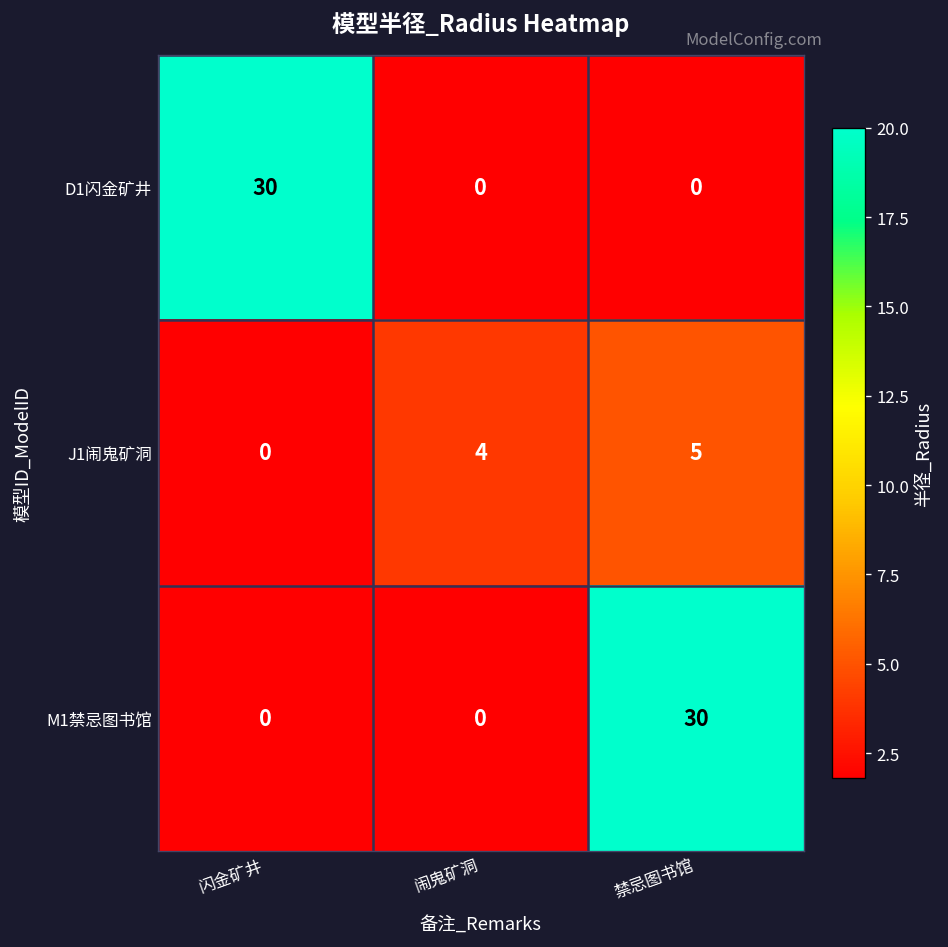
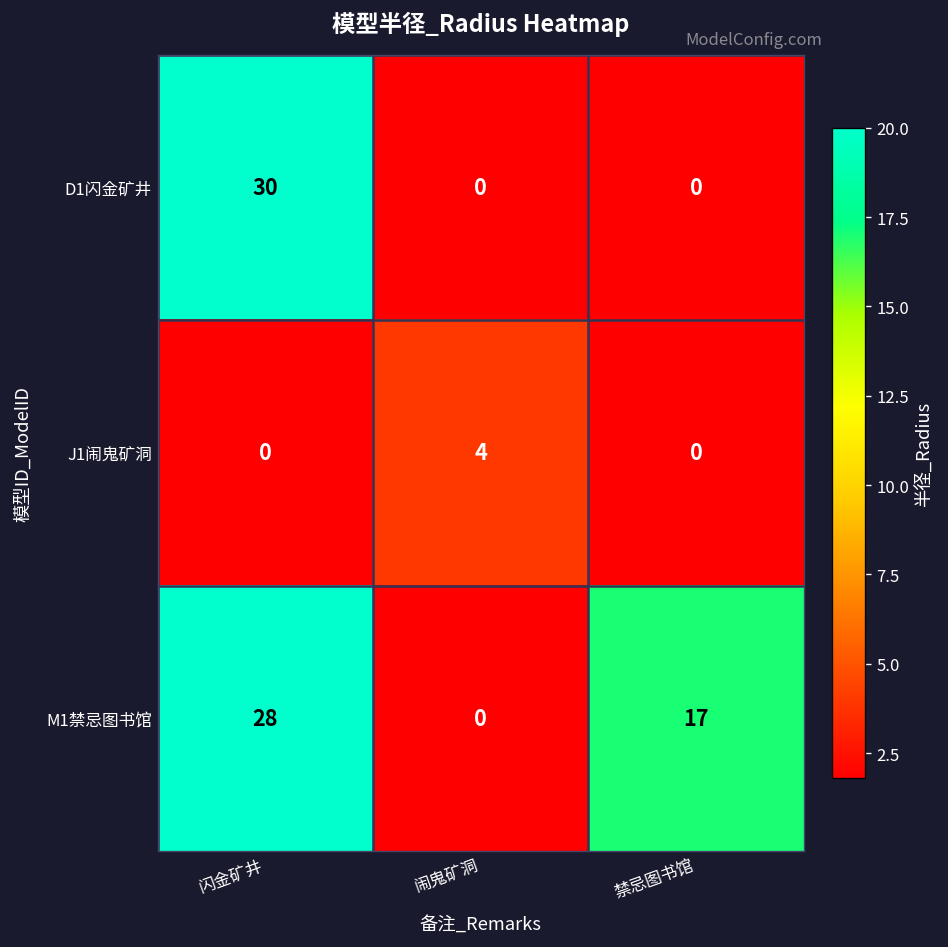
  {
    "D1闪金矿井": {
      "闪金矿井": 30,
      "闹鬼矿洞": 0,
      "禁忌图书馆": 0
    },
    "J1闹鬼矿洞": {
      "闪金矿井": 0,
      "闹鬼矿洞": 4,
-     "禁忌图书馆": 5
+     "禁忌图书馆": 0
    },
    "M1禁忌图书馆": {
-     "闪金矿井": 0,
+     "闪金矿井": 28,
      "闹鬼矿洞": 0,
-     "禁忌图书馆": 30
+     "禁忌图书馆": 17
    }
  }
